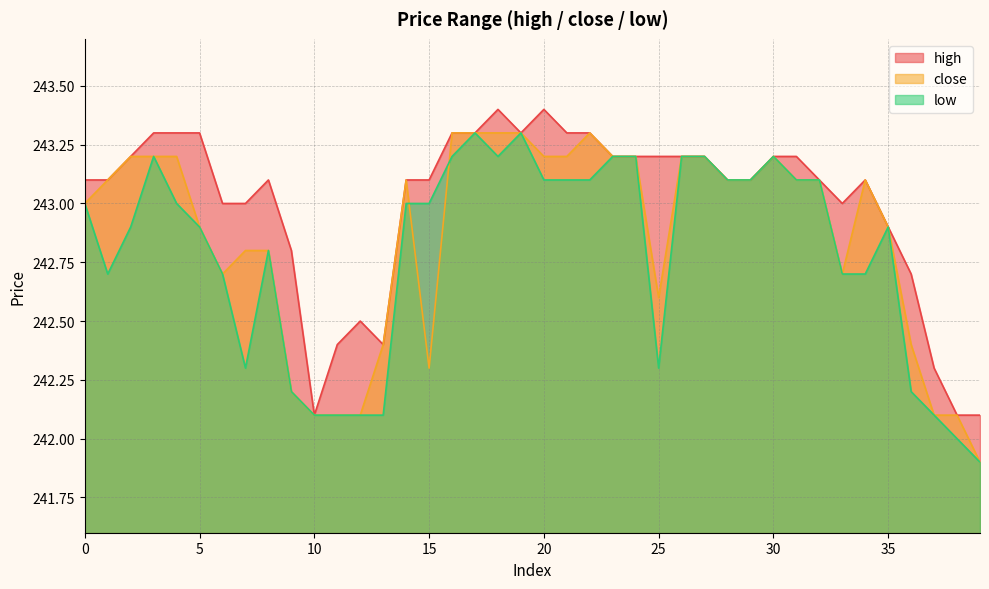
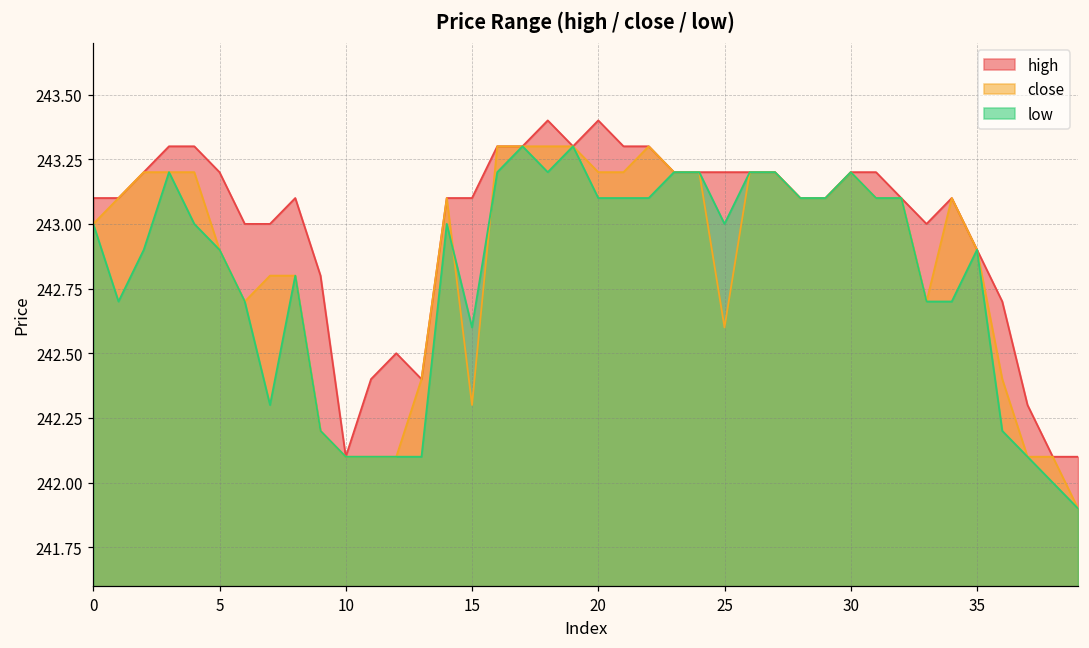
  {
    "high": {
      "0": 243.1,
-     "5": 243.3,
+     "5": 243.2,
      "15": 243.1,
      "20": 243.4,
      "25": 243.2
    },
    "close": {
      "15": 242.3,
      "20": 243.2,
      "25": 242.6
    },
    "low": {
-     "15": 243.0,
+     "15": 242.6,
      "20": 243.1,
-     "25": 242.3
+     "25": 243.0
    }
  }
